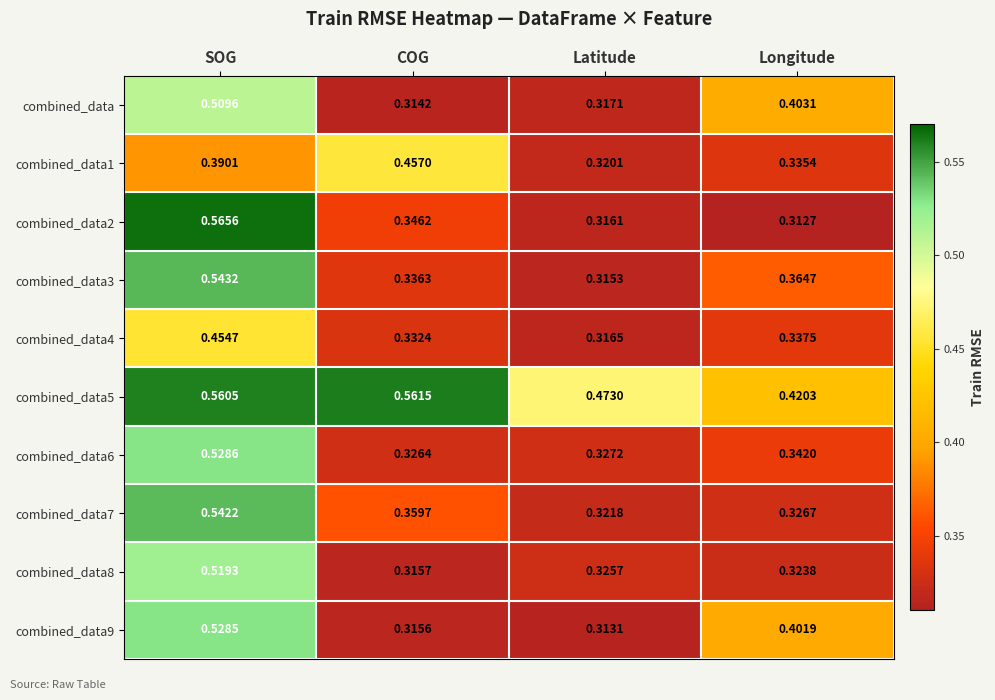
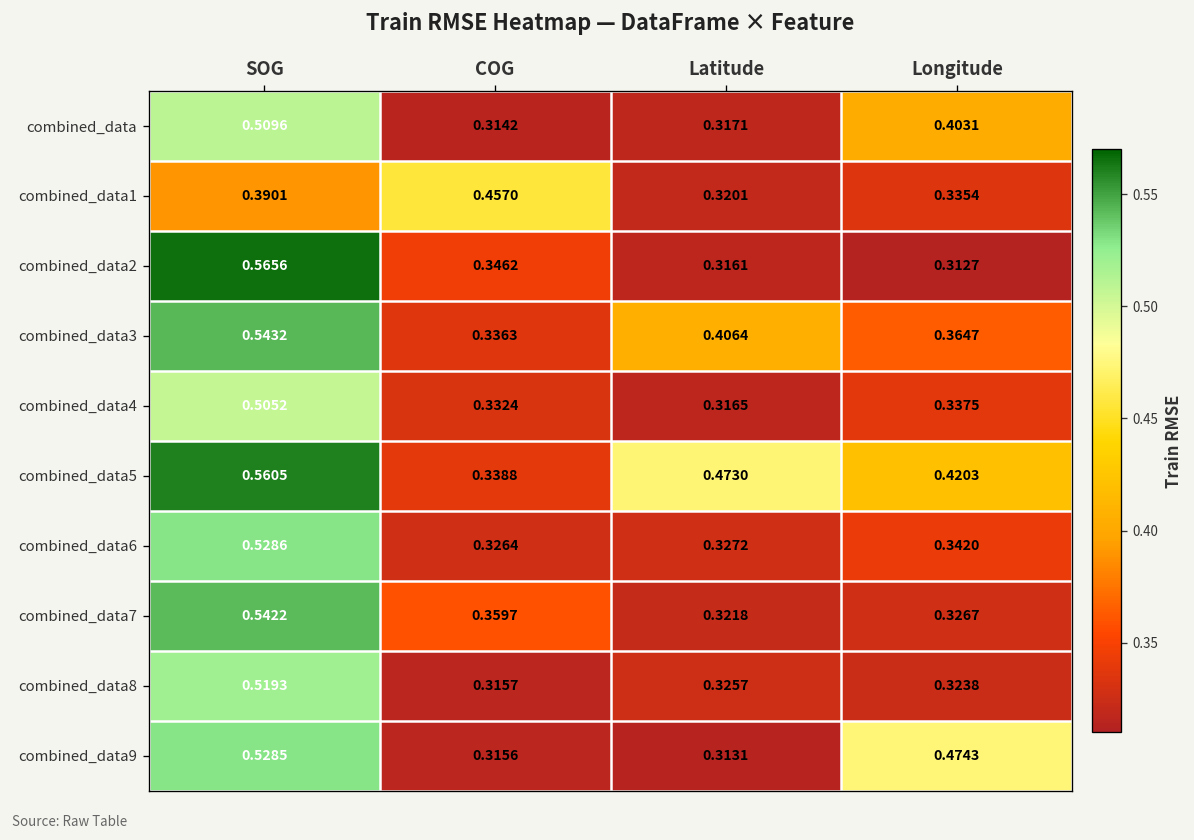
  {
    "combined_data": {
      "SOG": 0.5096,
      "COG": 0.3142,
      "Latitude": 0.3171,
      "Longitude": 0.4031
    },
    "combined_data1": {
      "SOG": 0.3901,
      "COG": 0.4570,
      "Latitude": 0.3201,
      "Longitude": 0.3354
    },
    "combined_data2": {
      "SOG": 0.5656,
      "COG": 0.3462,
      "Latitude": 0.3161,
      "Longitude": 0.3127
    },
    "combined_data3": {
      "SOG": 0.5432,
      "COG": 0.3363,
-     "Latitude": 0.3153,
+     "Latitude": 0.4064,
      "Longitude": 0.3647
    },
    "combined_data4": {
-     "SOG": 0.4547,
+     "SOG": 0.5052,
      "COG": 0.3324,
      "Latitude": 0.3165,
      "Longitude": 0.3375
    },
    "combined_data5": {
      "SOG": 0.5605,
-     "COG": 0.5615,
+     "COG": 0.3388,
      "Latitude": 0.4730,
      "Longitude": 0.4203
    },
    "combined_data6": {
      "SOG": 0.5286,
      "COG": 0.3264,
      "Latitude": 0.3272,
      "Longitude": 0.3420
    },
    "combined_data7": {
      "SOG": 0.5422,
      "COG": 0.3597,
      "Latitude": 0.3218,
      "Longitude": 0.3267
    },
    "combined_data8": {
      "SOG": 0.5193,
      "COG": 0.3157,
      "Latitude": 0.3257,
      "Longitude": 0.3238
    },
    "combined_data9": {
      "SOG": 0.5285,
      "COG": 0.3156,
      "Latitude": 0.3131,
-     "Longitude": 0.4019
+     "Longitude": 0.4743
    }
  }
